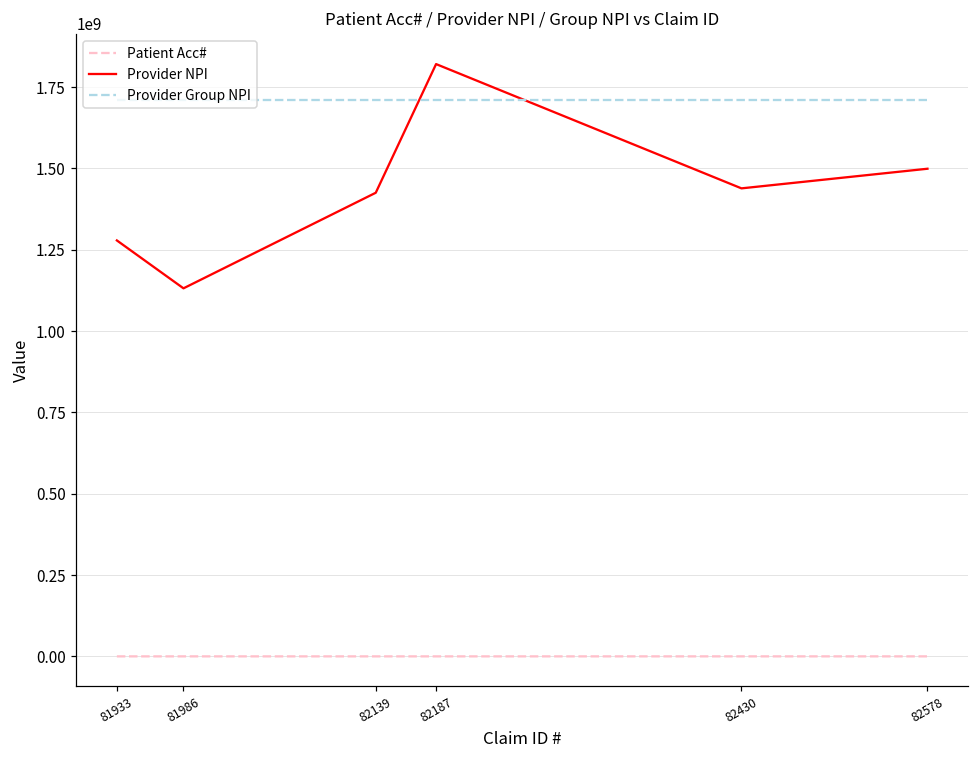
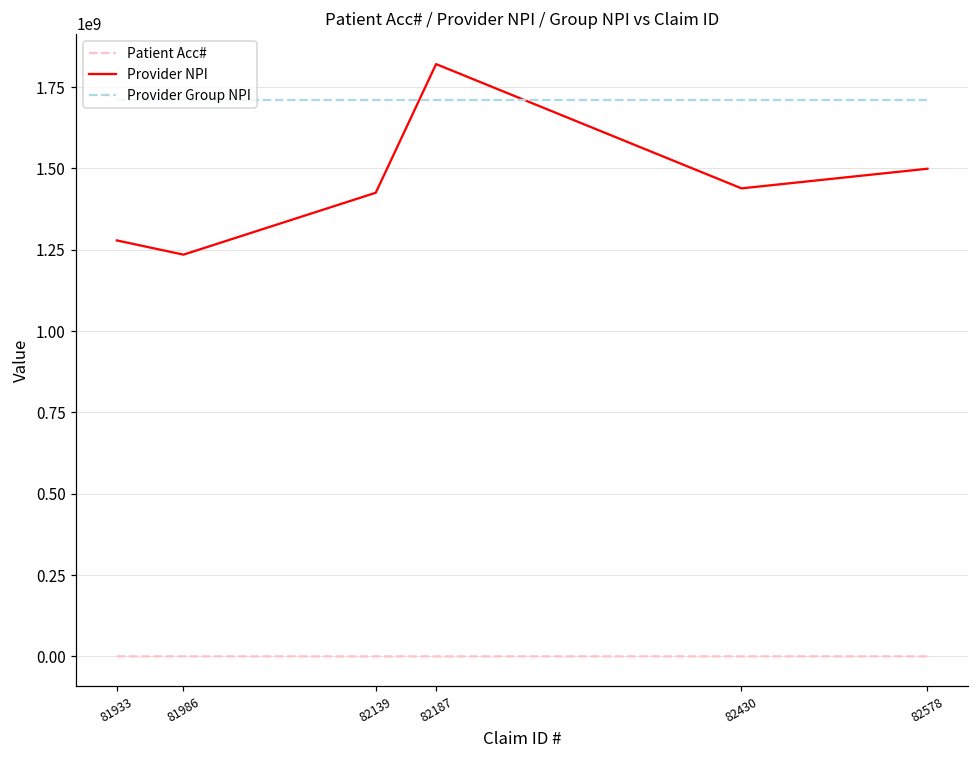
  {
    "Patient Acc#": {
      "81933": 0,
      "81986": 0,
      "82139": 0,
      "82187": 0,
      "82430": 0,
      "82578": 0
    },
    "Provider NPI": {
      "81933": 1280000000,
-     "81986": 1130000000,
+     "81986": 1240000000,
      "82139": 1430000000,
      "82187": 1820000000,
      "82430": 1440000000,
      "82578": 1500000000
    },
    "Provider Group NPI": {
      "82139": 1710000000,
      "82187": 1710000000,
      "82430": 1710000000,
      "82578": 1710000000
    }
  }
